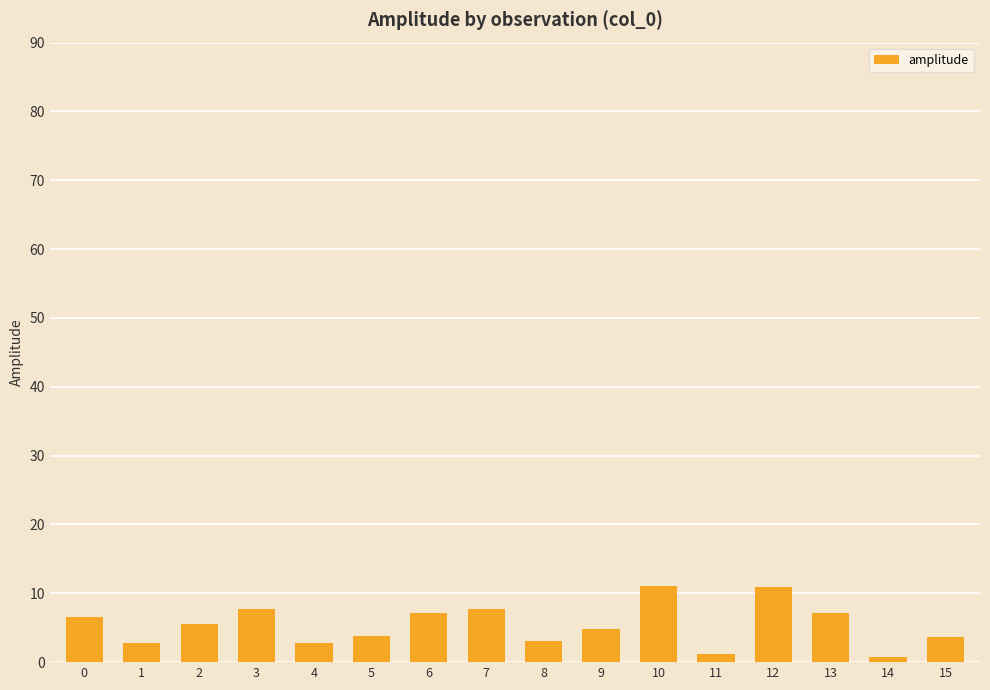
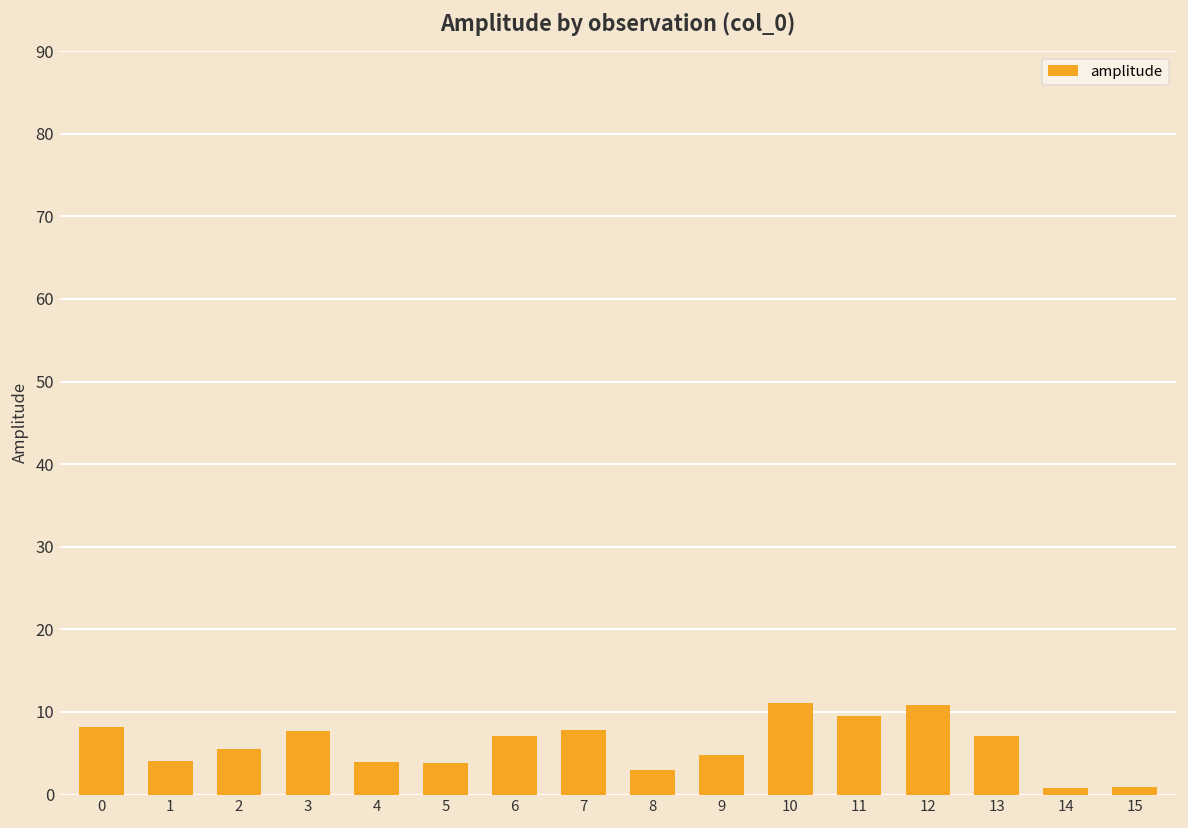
  {
-   "0": 6,
-   "1": 3,
+   "0": 8,
+   "1": 4,
    "2": 6,
    "3": 8,
-   "4": 3,
+   "4": 4,
    "5": 4,
    "6": 7,
    "7": 8,
    "8": 3,
    "9": 5,
    "10": 11,
-   "11": 1,
+   "11": 10,
    "12": 11,
    "13": 7,
    "14": 1,
-   "15": 4
+   "15": 1
  }
